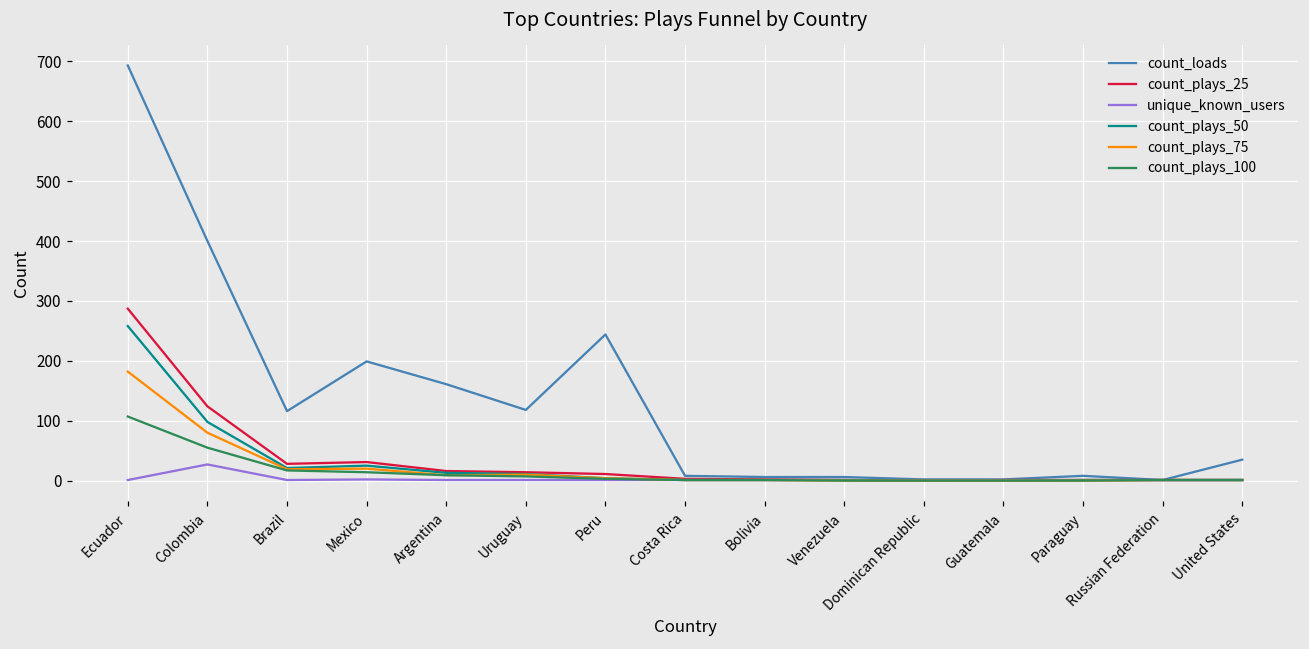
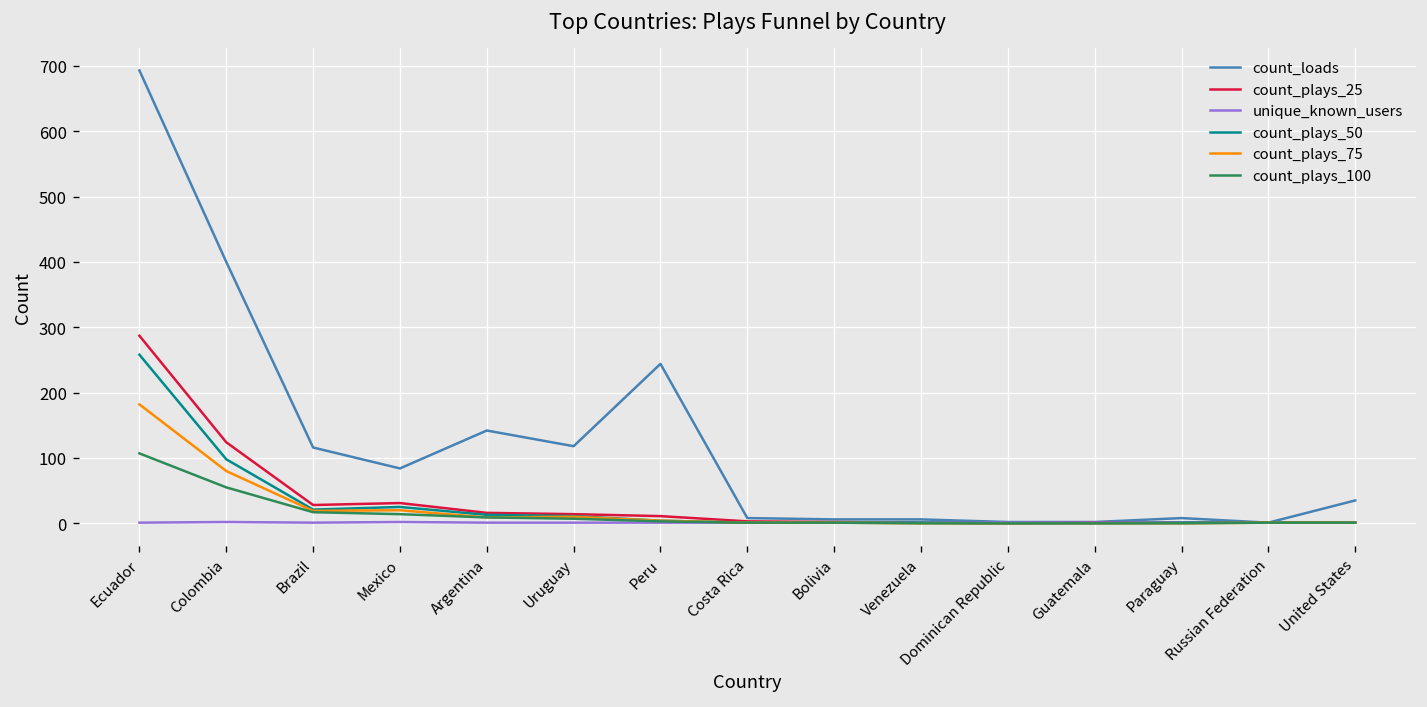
  {
    "count_loads": {
      "Ecuador": 690,
      "Colombia": 400,
      "Brazil": 120,
-     "Mexico": 200,
-     "Argentina": 160,
+     "Mexico": 80,
+     "Argentina": 140,
      "Uruguay": 120,
      "Peru": 240,
      "Costa Rica": 10,
      "Venezuela": 10,
      "Paraguay": 10,
      "United States": 40
    },
    "count_plays_25": {
      "Ecuador": 290,
      "Colombia": 120,
      "Brazil": 30,
      "Mexico": 30,
      "Peru": 10
    },
    "unique_known_users": {
      "Ecuador": 0,
-     "Colombia": 30,
+     "Colombia": 0,
      "Brazil": 0,
      "Mexico": 0,
      "Argentina": 0,
      "Uruguay": 0
    },
    "count_plays_50": {
      "Ecuador": 260,
      "Colombia": 100,
      "Mexico": 30
    },
    "count_plays_75": {
      "Ecuador": 180,
      "Colombia": 80,
      "Mexico": 20
    },
    "count_plays_100": {
      "Ecuador": 110,
      "Colombia": 60,
      "Mexico": 10
    }
  }
